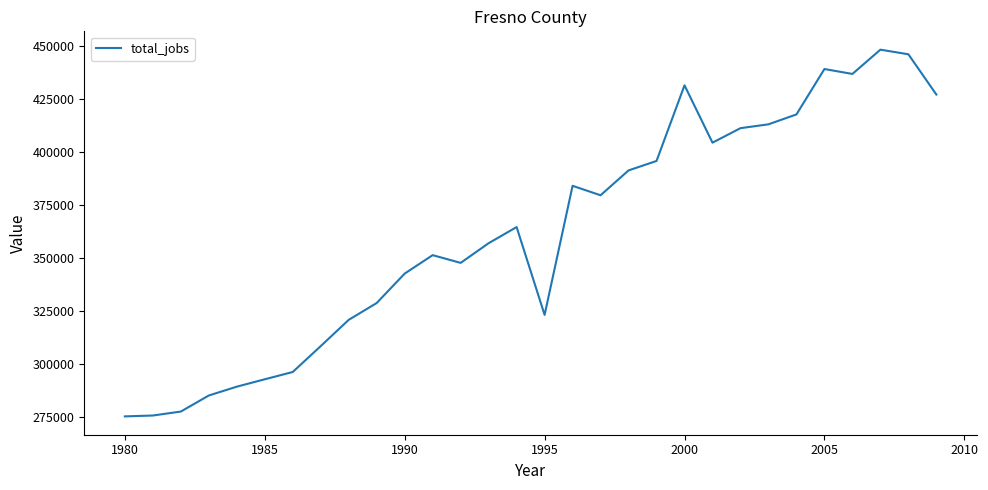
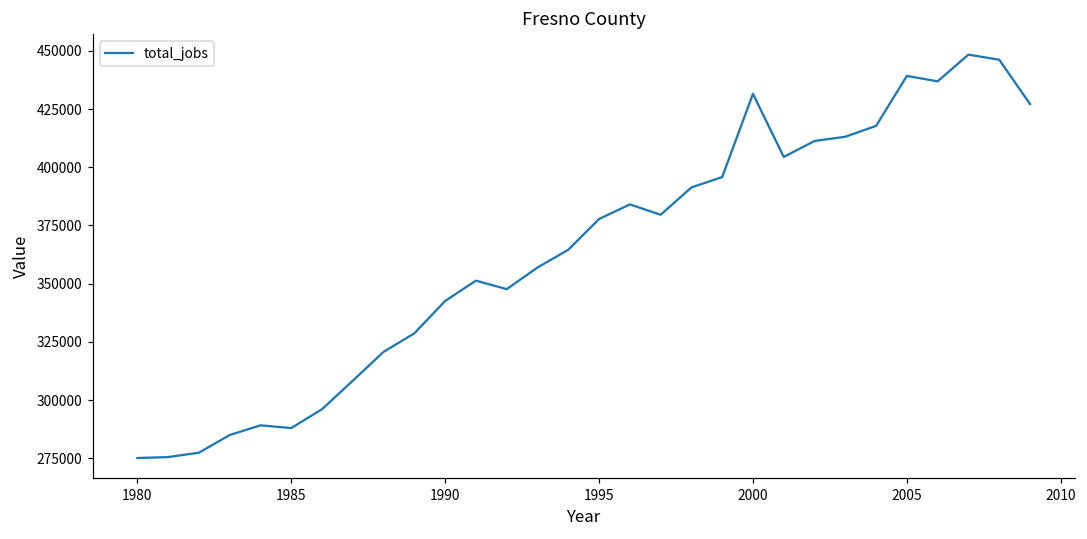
  {
    "1980": 275000,
-   "1985": 293000,
+   "1985": 288000,
    "1990": 343000,
-   "1995": 323000,
+   "1995": 378000,
    "2000": 432000,
    "2005": 439000
  }
